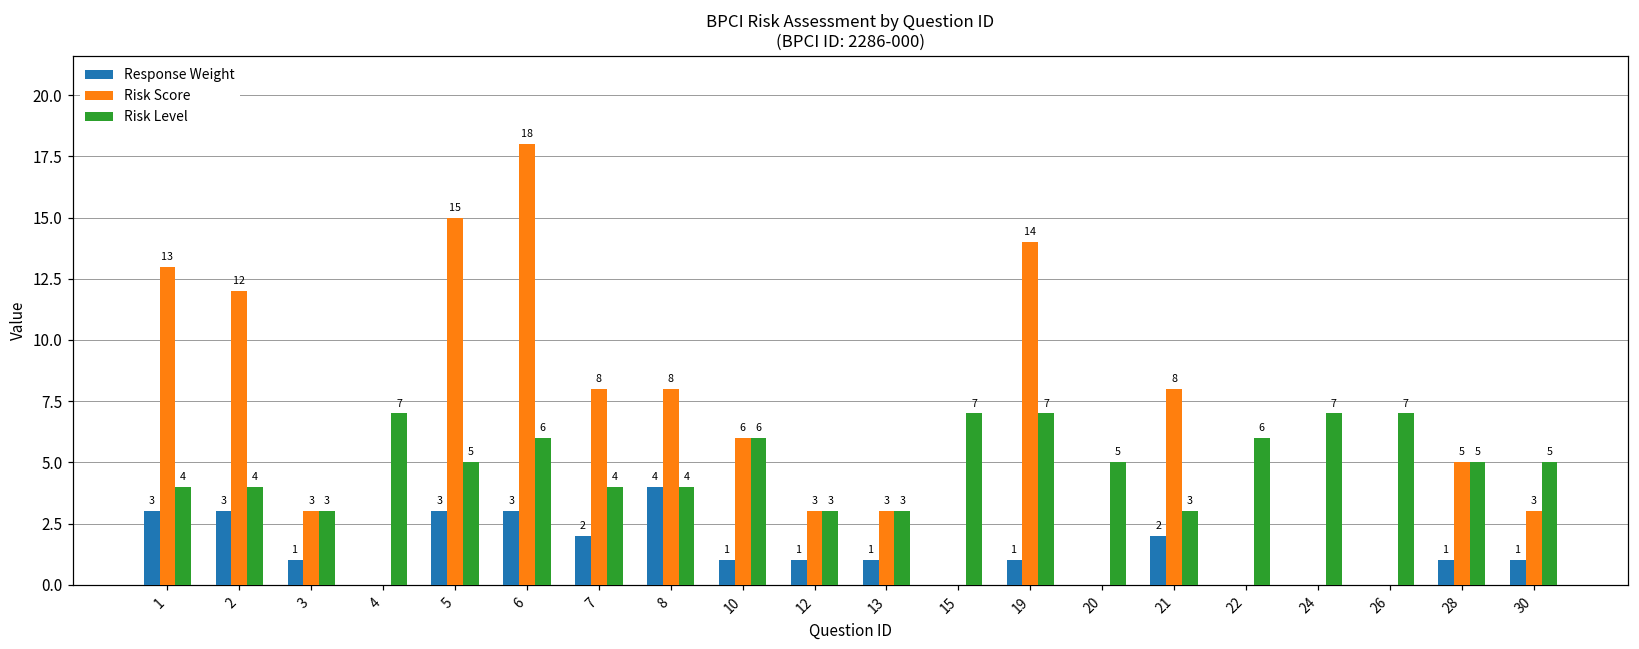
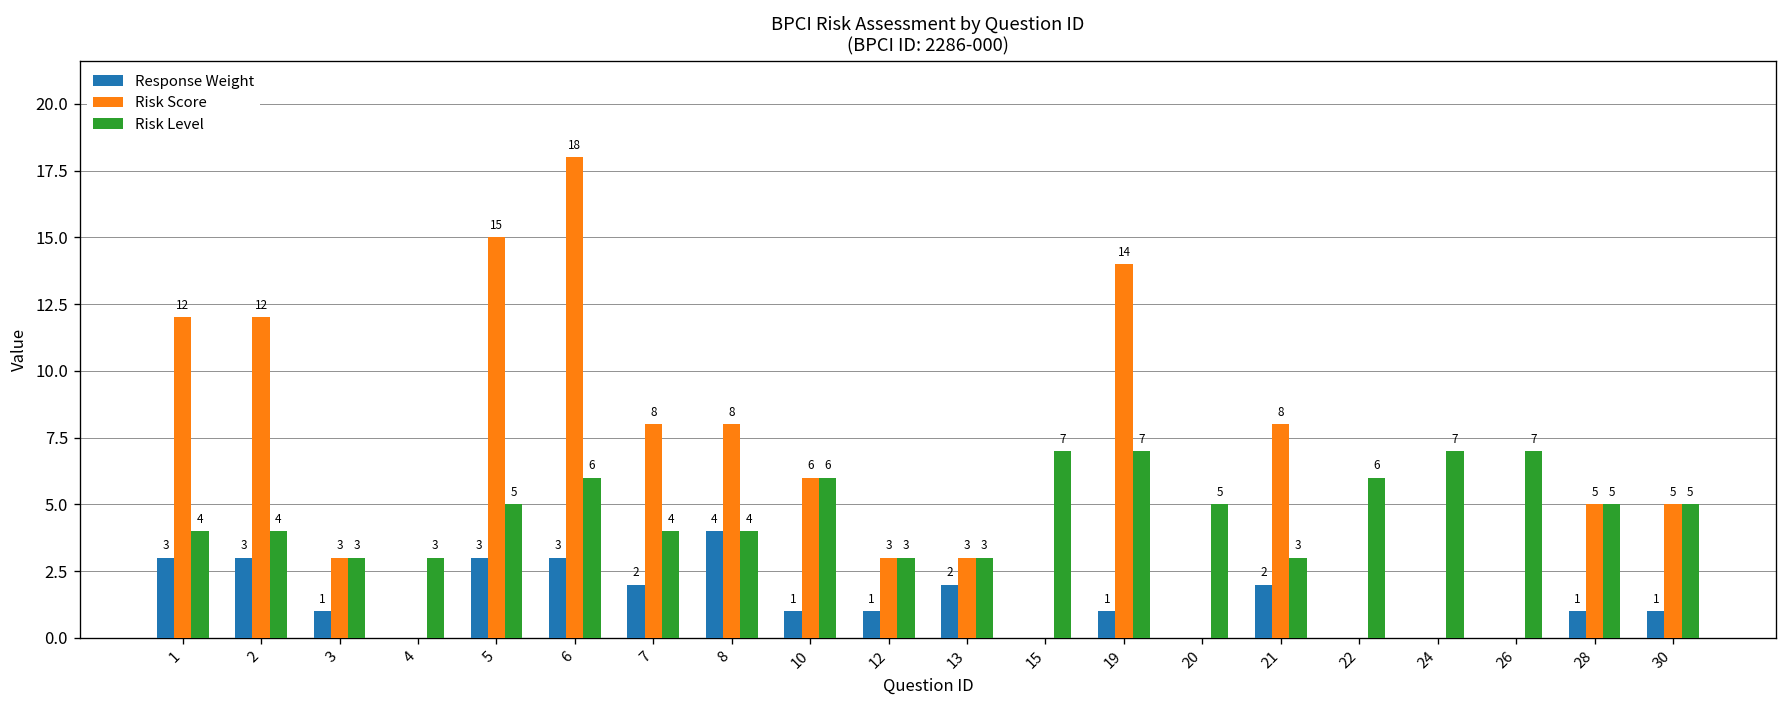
  {
    "Response Weight": {
      "1": 3,
      "2": 3,
      "3": 1,
      "5": 3,
      "6": 3,
      "7": 2,
      "8": 4,
      "10": 1,
      "12": 1,
-     "13": 1,
+     "13": 2,
      "19": 1,
      "21": 2,
      "28": 1,
      "30": 1
    },
    "Risk Score": {
-     "1": 13,
+     "1": 12,
      "2": 12,
      "3": 3,
      "5": 15,
      "6": 18,
      "7": 8,
      "8": 8,
      "10": 6,
      "12": 3,
      "13": 3,
      "19": 14,
      "21": 8,
      "28": 5,
-     "30": 3
+     "30": 5
    },
    "Risk Level": {
      "1": 4,
      "2": 4,
      "3": 3,
-     "4": 7,
+     "4": 3,
      "5": 5,
      "6": 6,
      "7": 4,
      "8": 4,
      "10": 6,
      "12": 3,
      "13": 3,
      "15": 7,
      "19": 7,
      "20": 5,
      "21": 3,
      "22": 6,
      "24": 7,
      "26": 7,
      "28": 5,
      "30": 5
    }
  }
